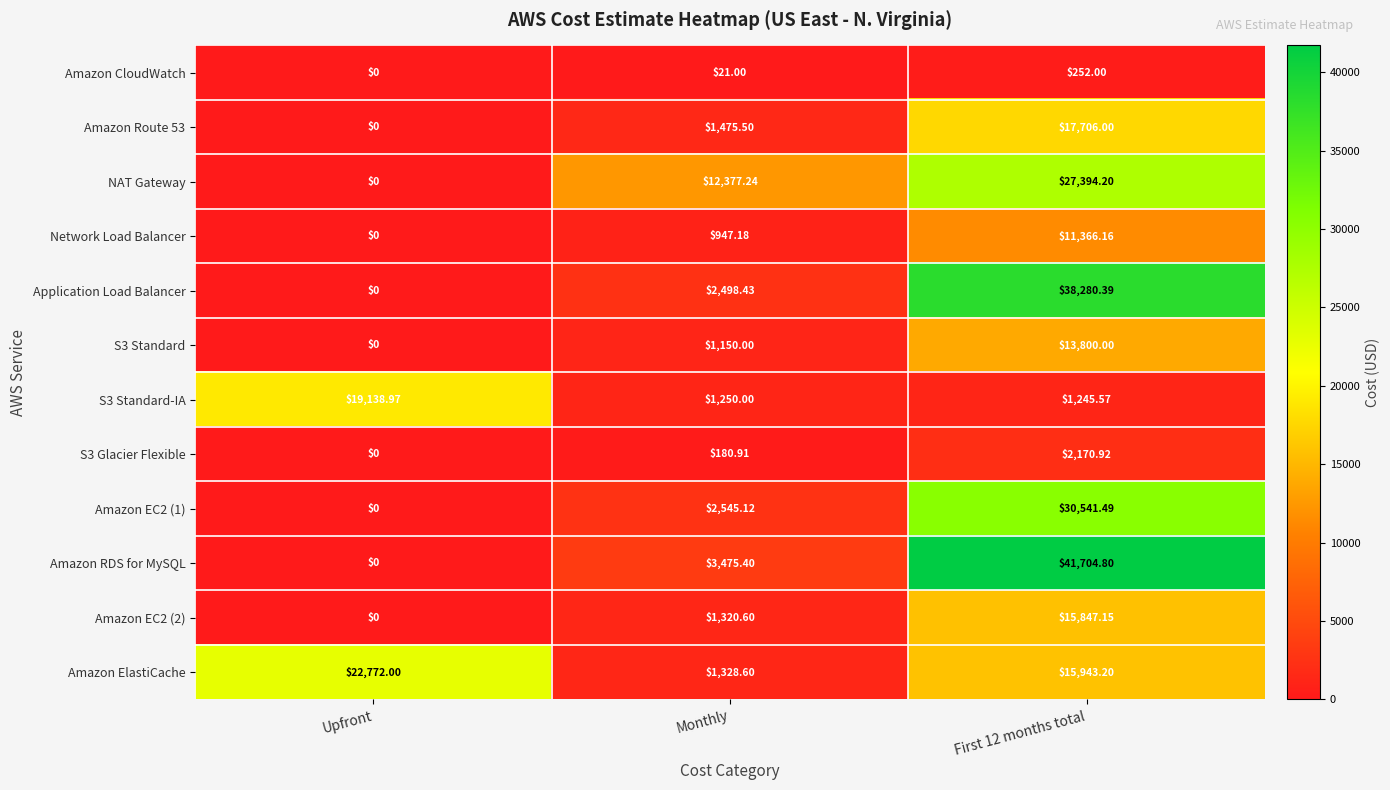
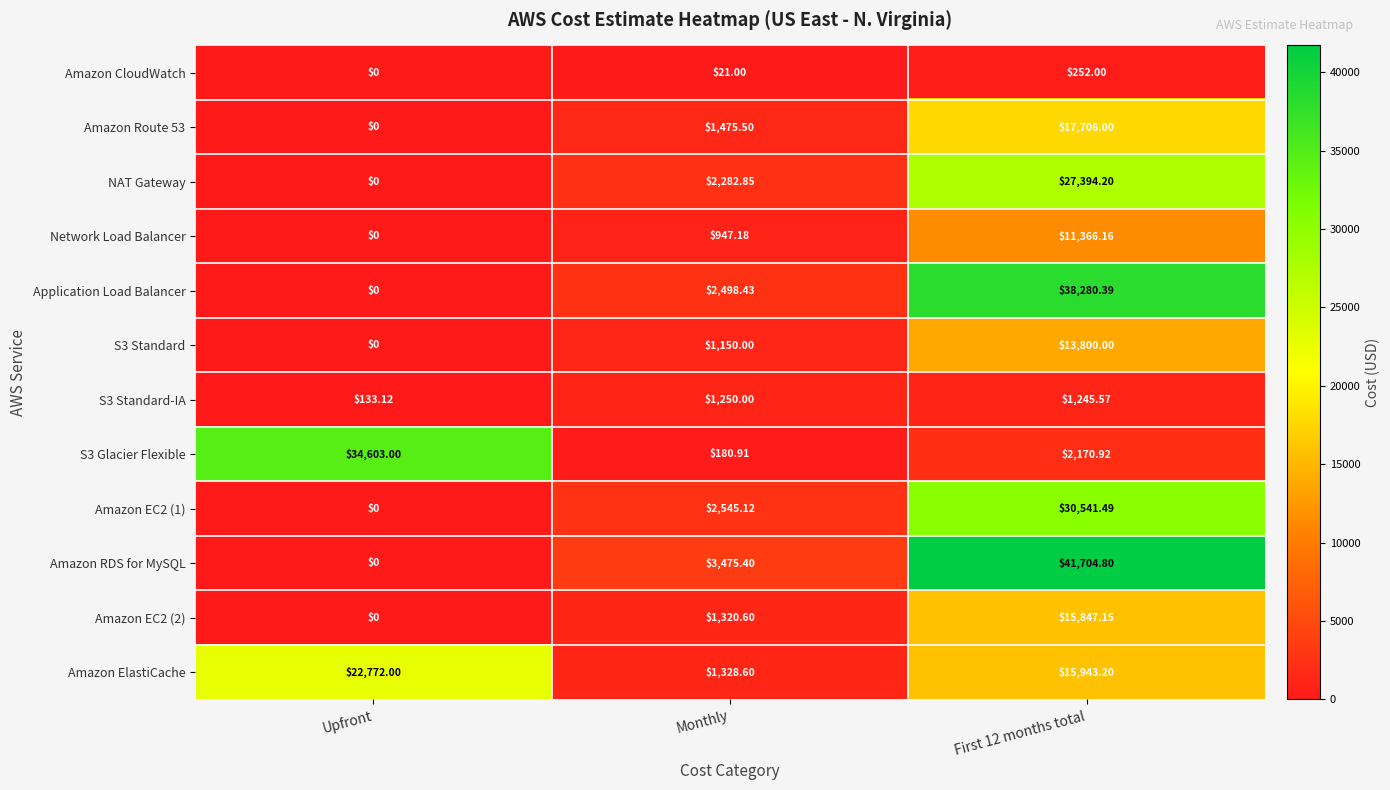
  {
    "Amazon CloudWatch": {
      "Upfront": "$0",
      "Monthly": "$21.00",
      "First 12 months total": "$252.00"
    },
    "Amazon Route 53": {
      "Upfront": "$0",
      "Monthly": "$1,475.50",
      "First 12 months total": "$17,706.00"
    },
    "NAT Gateway": {
      "Upfront": "$0",
-     "Monthly": "$12,377.24",
+     "Monthly": "$2,282.85",
      "First 12 months total": "$27,394.20"
    },
    "Network Load Balancer": {
      "Upfront": "$0",
      "Monthly": "$947.18",
      "First 12 months total": "$11,366.16"
    },
    "Application Load Balancer": {
      "Upfront": "$0",
      "Monthly": "$2,498.43",
      "First 12 months total": "$38,280.39"
    },
    "S3 Standard": {
      "Upfront": "$0",
      "Monthly": "$1,150.00",
      "First 12 months total": "$13,800.00"
    },
    "S3 Standard-IA": {
-     "Upfront": "$19,138.97",
+     "Upfront": "$133.12",
      "Monthly": "$1,250.00",
      "First 12 months total": "$1,245.57"
    },
    "S3 Glacier Flexible": {
-     "Upfront": "$0",
+     "Upfront": "$34,603.00",
      "Monthly": "$180.91",
      "First 12 months total": "$2,170.92"
    },
    "Amazon EC2 (1)": {
      "Upfront": "$0",
      "Monthly": "$2,545.12",
      "First 12 months total": "$30,541.49"
    },
    "Amazon RDS for MySQL": {
      "Upfront": "$0",
      "Monthly": "$3,475.40",
      "First 12 months total": "$41,704.80"
    },
    "Amazon EC2 (2)": {
      "Upfront": "$0",
      "Monthly": "$1,320.60",
      "First 12 months total": "$15,847.15"
    },
    "Amazon ElastiCache": {
      "Upfront": "$22,772.00",
      "Monthly": "$1,328.60",
      "First 12 months total": "$15,943.20"
    }
  }
